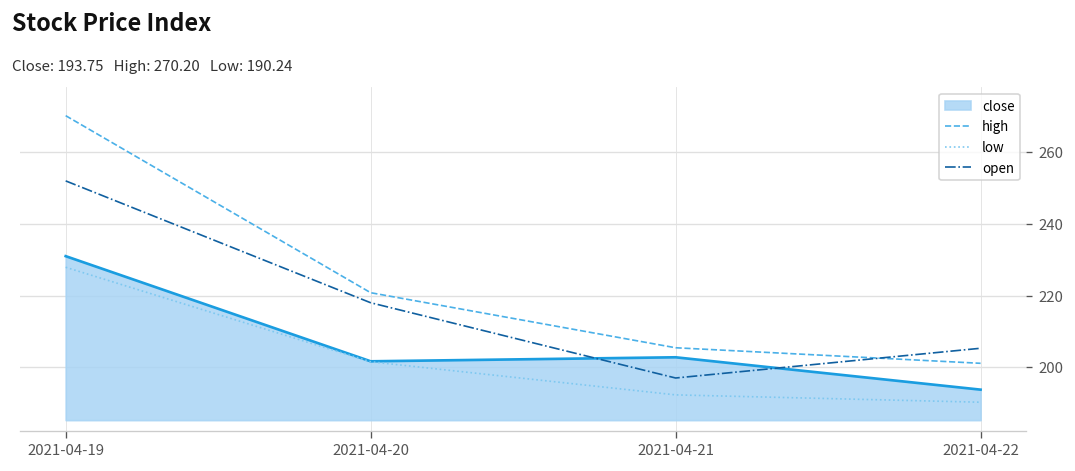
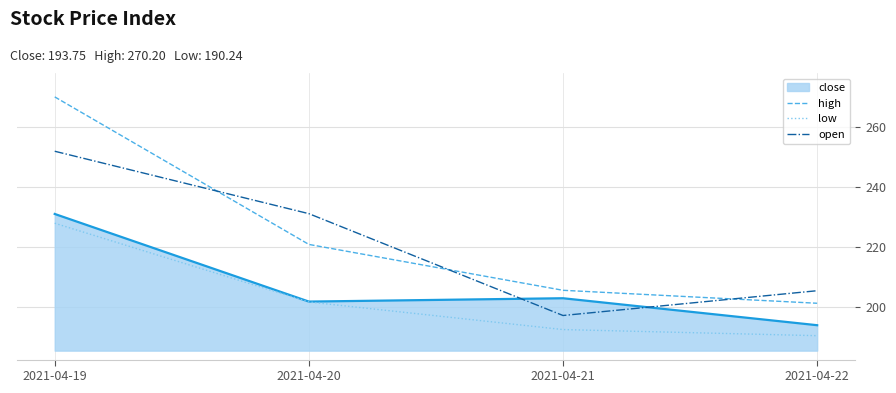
  {
    "open": {
      "2021-04-19": 252,
-     "2021-04-20": 218,
+     "2021-04-20": 231,
      "2021-04-21": 197,
      "2021-04-22": 205
    }
  }
